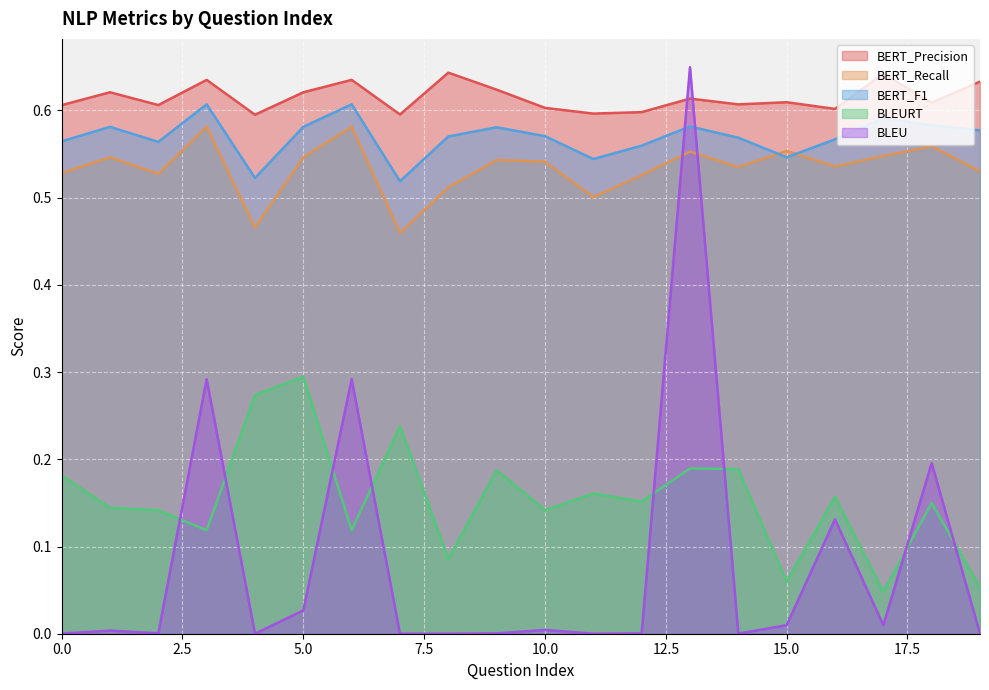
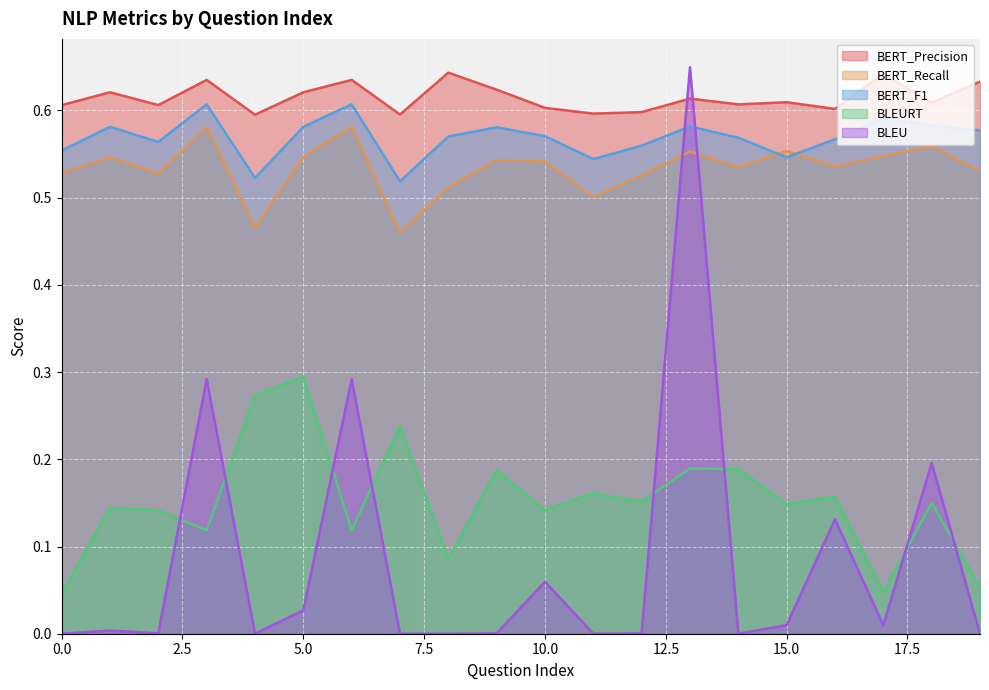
  {
    "BERT_F1": {
-     "0.0": 0.56,
+     "0.0": 0.55,
      "5.0": 0.58,
      "10.0": 0.57,
      "15.0": 0.55
    },
    "BLEURT": {
-     "0.0": 0.18,
+     "0.0": 0.05,
      "5.0": 0.29,
      "10.0": 0.14,
-     "15.0": 0.06
+     "15.0": 0.15
    },
    "BLEU": {
      "0.0": 0.00,
      "5.0": 0.03,
-     "10.0": 0.00,
+     "10.0": 0.06,
      "15.0": 0.01
    }
  }
